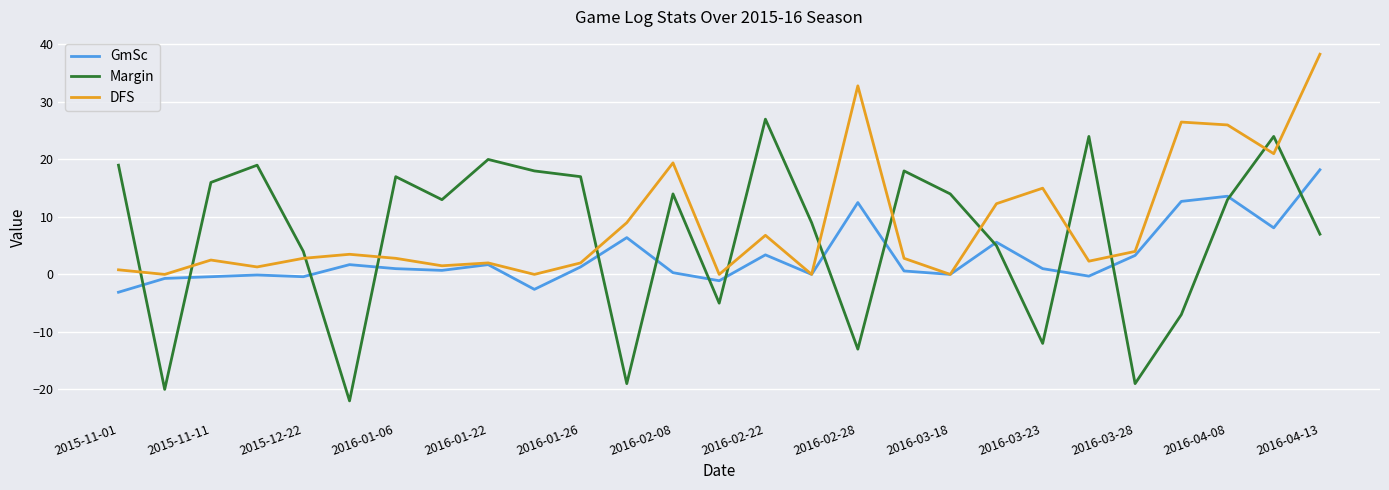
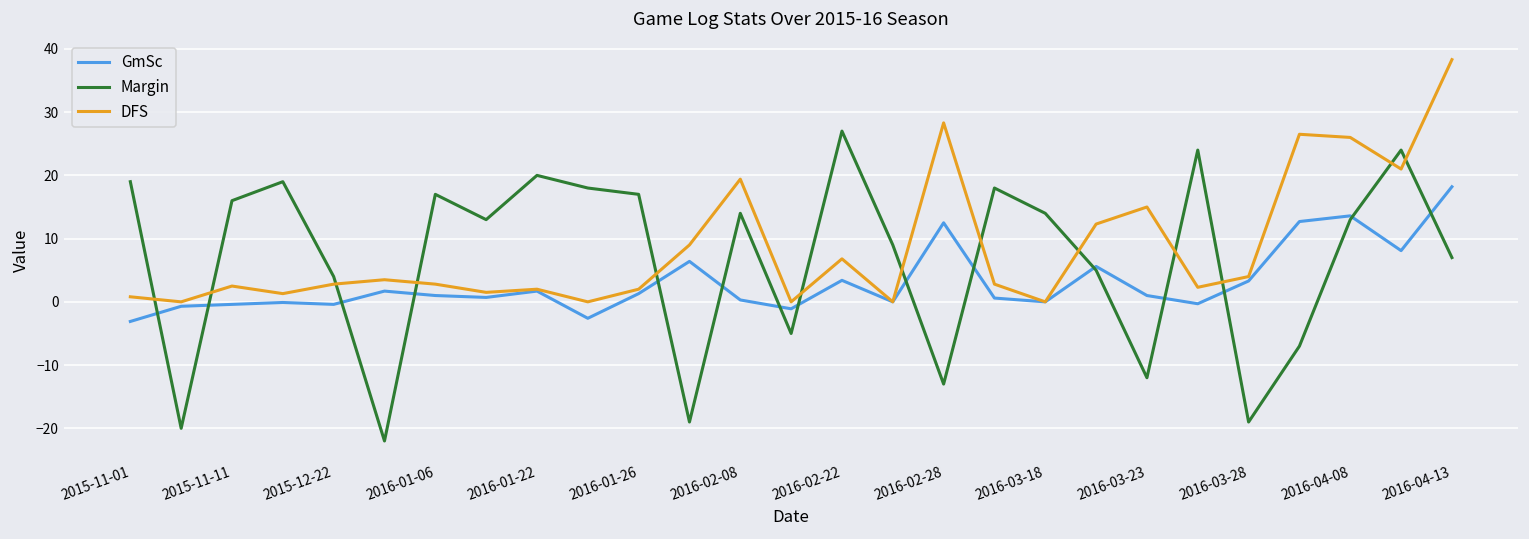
  {
    "GmSc": {
      "2015-11-01": -3,
      "2015-11-11": 0,
      "2015-12-22": 0,
      "2016-01-06": 1,
      "2016-01-26": 1,
      "2016-02-08": 0,
      "2016-02-22": 3,
      "2016-02-28": 13,
      "2016-03-23": 1,
      "2016-03-28": 3,
      "2016-04-08": 14,
      "2016-04-13": 18
    },
    "Margin": {
      "2015-11-01": 19,
      "2015-11-11": 16,
      "2015-12-22": 4,
      "2016-01-06": 17,
      "2016-01-22": 20,
      "2016-01-26": 17,
      "2016-02-08": 14,
      "2016-02-22": 27,
      "2016-02-28": -13,
      "2016-03-18": 14,
      "2016-03-23": -12,
      "2016-03-28": -19,
      "2016-04-08": 13,
      "2016-04-13": 7
    },
    "DFS": {
      "2015-11-01": 1,
      "2015-11-11": 3,
      "2015-12-22": 3,
      "2016-01-06": 3,
      "2016-01-26": 2,
      "2016-02-08": 19,
      "2016-02-22": 7,
-     "2016-02-28": 33,
+     "2016-02-28": 28,
      "2016-03-23": 15,
      "2016-03-28": 4,
      "2016-04-08": 26,
      "2016-04-13": 38
    }
  }
